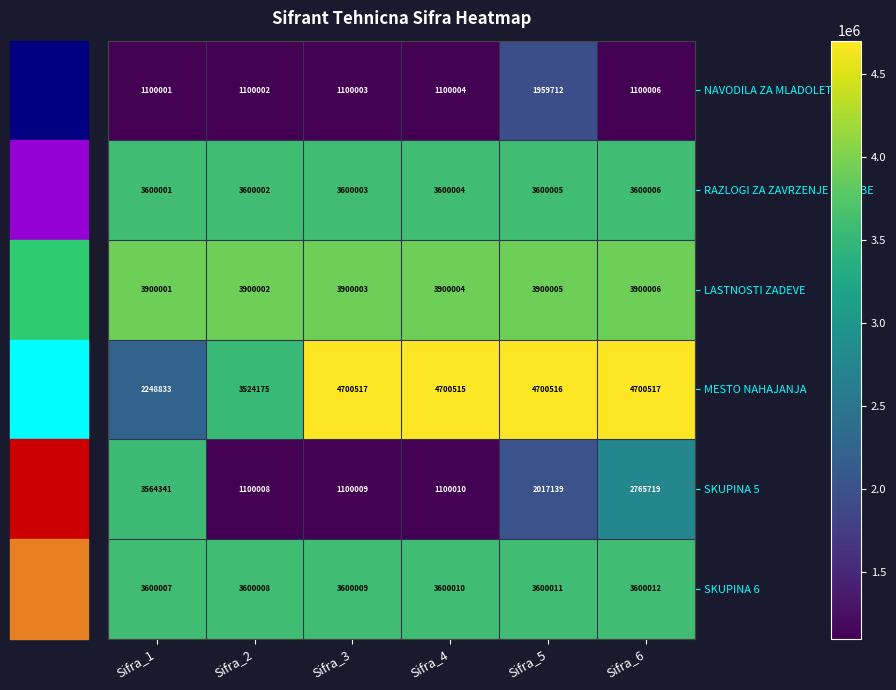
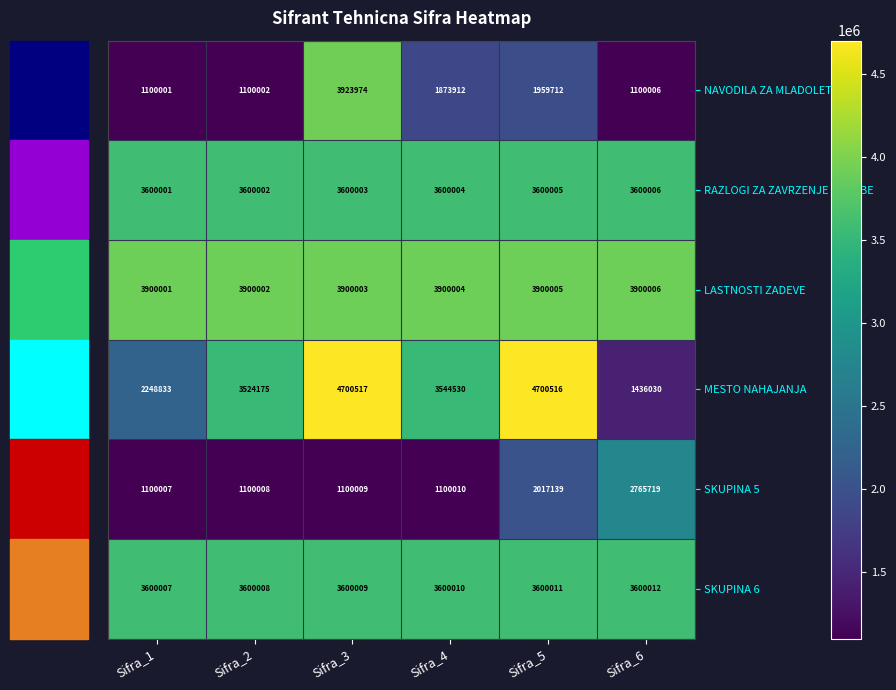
  {
    "NAVODILA ZA MLADOLETNIKE": {
      "Sifra_1": 1100001,
      "Sifra_2": 1100002,
-     "Sifra_3": 1100003,
-     "Sifra_4": 1100004,
+     "Sifra_3": 3923974,
+     "Sifra_4": 1873912,
      "Sifra_5": 1959712,
      "Sifra_6": 1100006
    },
    "RAZLOGI ZA ZAVRZENJE OVADBE": {
      "Sifra_1": 3600001,
      "Sifra_2": 3600002,
      "Sifra_3": 3600003,
      "Sifra_4": 3600004,
      "Sifra_5": 3600005,
      "Sifra_6": 3600006
    },
    "LASTNOSTI ZADEVE": {
      "Sifra_1": 3900001,
      "Sifra_2": 3900002,
      "Sifra_3": 3900003,
      "Sifra_4": 3900004,
      "Sifra_5": 3900005,
      "Sifra_6": 3900006
    },
    "MESTO NAHAJANJA": {
      "Sifra_1": 2248833,
      "Sifra_2": 3524175,
      "Sifra_3": 4700517,
-     "Sifra_4": 4700515,
+     "Sifra_4": 3544530,
      "Sifra_5": 4700516,
-     "Sifra_6": 4700517
+     "Sifra_6": 1436030
    },
    "SKUPINA 5": {
-     "Sifra_1": 3564341,
+     "Sifra_1": 1100007,
      "Sifra_2": 1100008,
      "Sifra_3": 1100009,
      "Sifra_4": 1100010,
      "Sifra_5": 2017139,
      "Sifra_6": 2765719
    },
    "SKUPINA 6": {
      "Sifra_1": 3600007,
      "Sifra_2": 3600008,
      "Sifra_3": 3600009,
      "Sifra_4": 3600010,
      "Sifra_5": 3600011,
      "Sifra_6": 3600012
    }
  }
